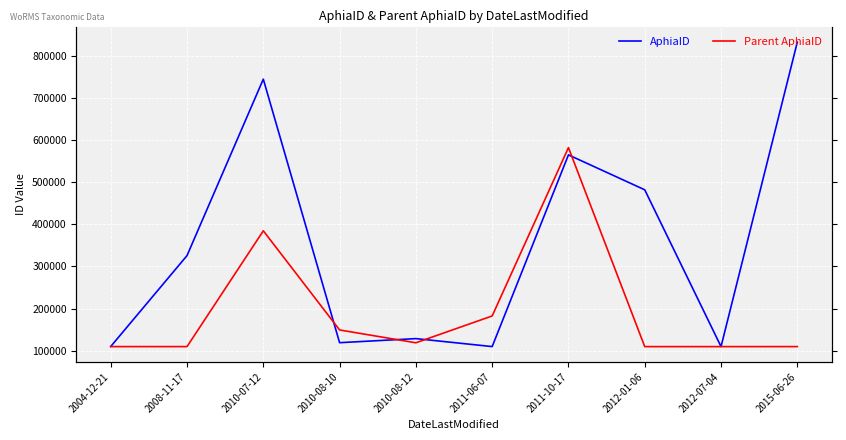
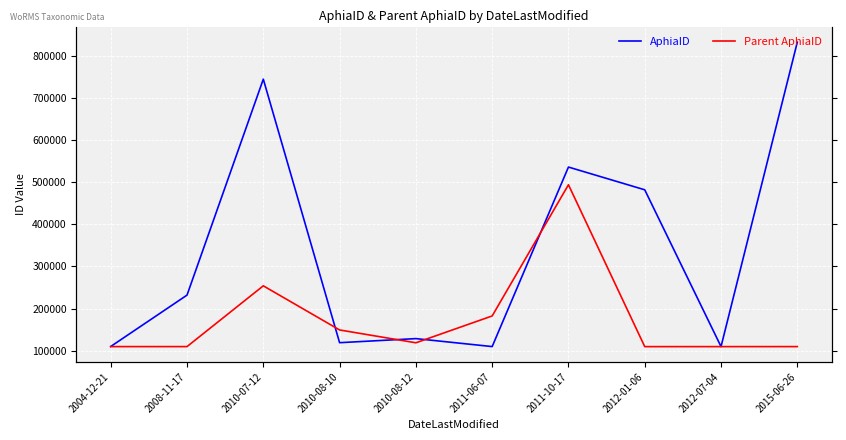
  {
    "AphiaID": {
-     "2008-11-17": 330000,
+     "2008-11-17": 230000,
      "2010-07-12": 750000,
      "2010-08-10": 120000,
      "2010-08-12": 130000,
      "2011-06-07": 110000,
-     "2011-10-17": 570000,
+     "2011-10-17": 540000,
      "2012-01-06": 480000,
      "2015-06-26": 830000
    },
    "Parent AphiaID": {
      "2008-11-17": 110000,
-     "2010-07-12": 380000,
+     "2010-07-12": 250000,
      "2010-08-10": 150000,
      "2010-08-12": 120000,
      "2011-06-07": 180000,
-     "2011-10-17": 580000,
+     "2011-10-17": 490000,
      "2012-01-06": 110000,
      "2015-06-26": 110000
    }
  }
